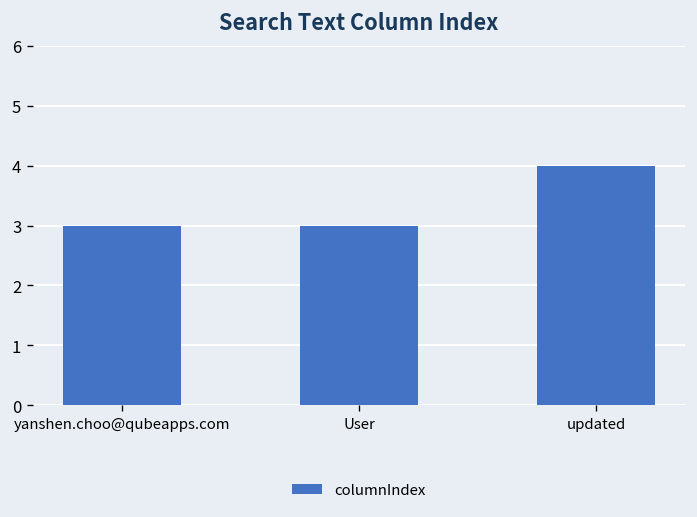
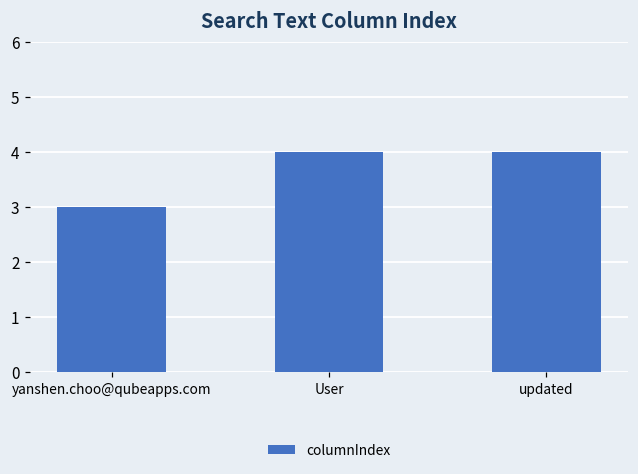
  {
    "yanshen.choo@qubeapps.com": 3,
-   "User": 3,
+   "User": 4,
    "updated": 4
  }
